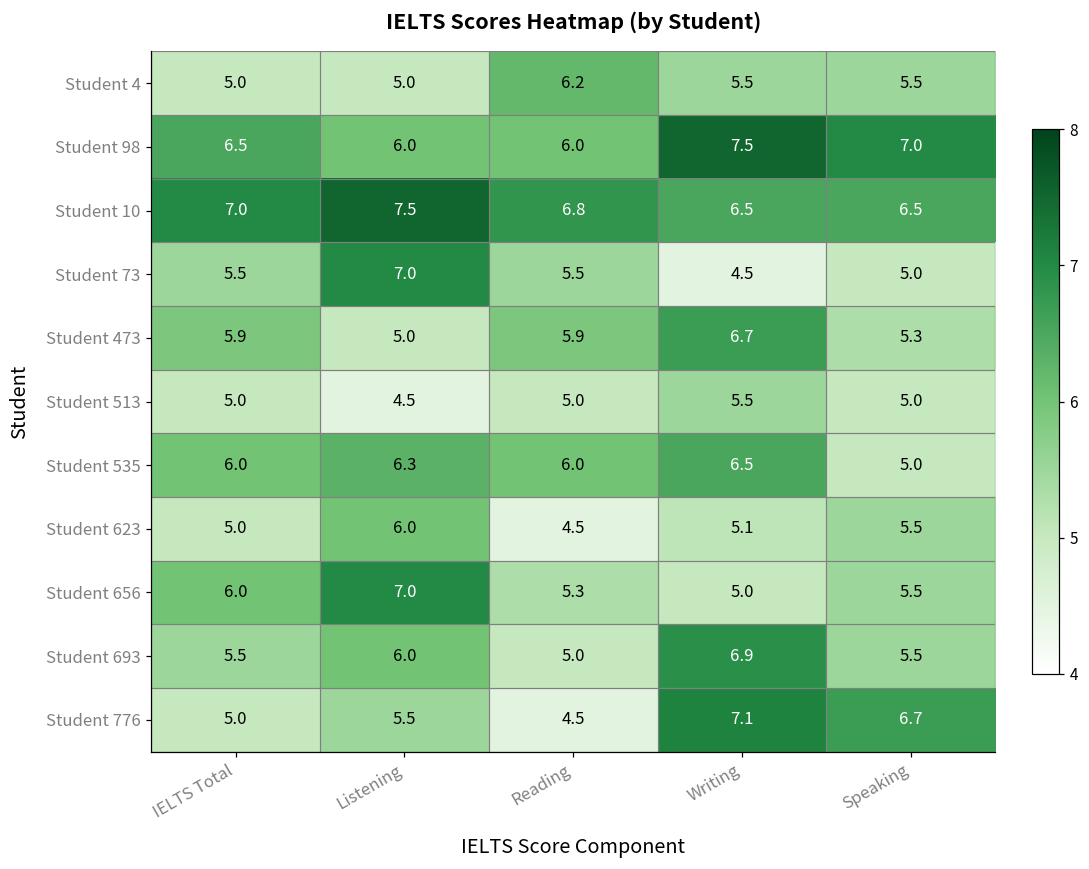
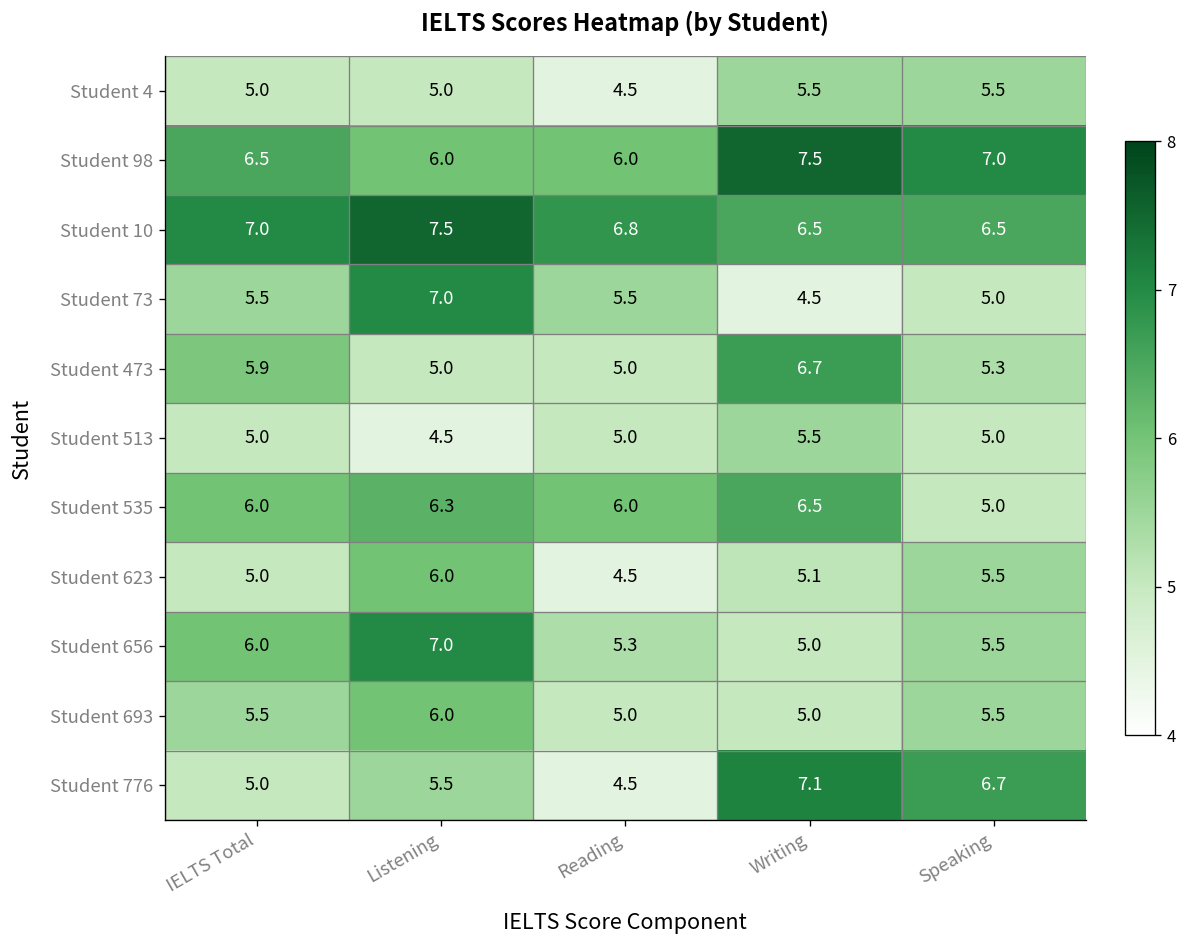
  {
    "Student 4": {
      "IELTS Total": 5.0,
      "Listening": 5.0,
-     "Reading": 6.2,
+     "Reading": 4.5,
      "Writing": 5.5,
      "Speaking": 5.5
    },
    "Student 98": {
      "IELTS Total": 6.5,
      "Listening": 6.0,
      "Reading": 6.0,
      "Writing": 7.5,
      "Speaking": 7.0
    },
    "Student 10": {
      "IELTS Total": 7.0,
      "Listening": 7.5,
      "Reading": 6.8,
      "Writing": 6.5,
      "Speaking": 6.5
    },
    "Student 73": {
      "IELTS Total": 5.5,
      "Listening": 7.0,
      "Reading": 5.5,
      "Writing": 4.5,
      "Speaking": 5.0
    },
    "Student 473": {
      "IELTS Total": 5.9,
      "Listening": 5.0,
-     "Reading": 5.9,
+     "Reading": 5.0,
      "Writing": 6.7,
      "Speaking": 5.3
    },
    "Student 513": {
      "IELTS Total": 5.0,
      "Listening": 4.5,
      "Reading": 5.0,
      "Writing": 5.5,
      "Speaking": 5.0
    },
    "Student 535": {
      "IELTS Total": 6.0,
      "Listening": 6.3,
      "Reading": 6.0,
      "Writing": 6.5,
      "Speaking": 5.0
    },
    "Student 623": {
      "IELTS Total": 5.0,
      "Listening": 6.0,
      "Reading": 4.5,
      "Writing": 5.1,
      "Speaking": 5.5
    },
    "Student 656": {
      "IELTS Total": 6.0,
      "Listening": 7.0,
      "Reading": 5.3,
      "Writing": 5.0,
      "Speaking": 5.5
    },
    "Student 693": {
      "IELTS Total": 5.5,
      "Listening": 6.0,
      "Reading": 5.0,
-     "Writing": 6.9,
+     "Writing": 5.0,
      "Speaking": 5.5
    },
    "Student 776": {
      "IELTS Total": 5.0,
      "Listening": 5.5,
      "Reading": 4.5,
      "Writing": 7.1,
      "Speaking": 6.7
    }
  }
